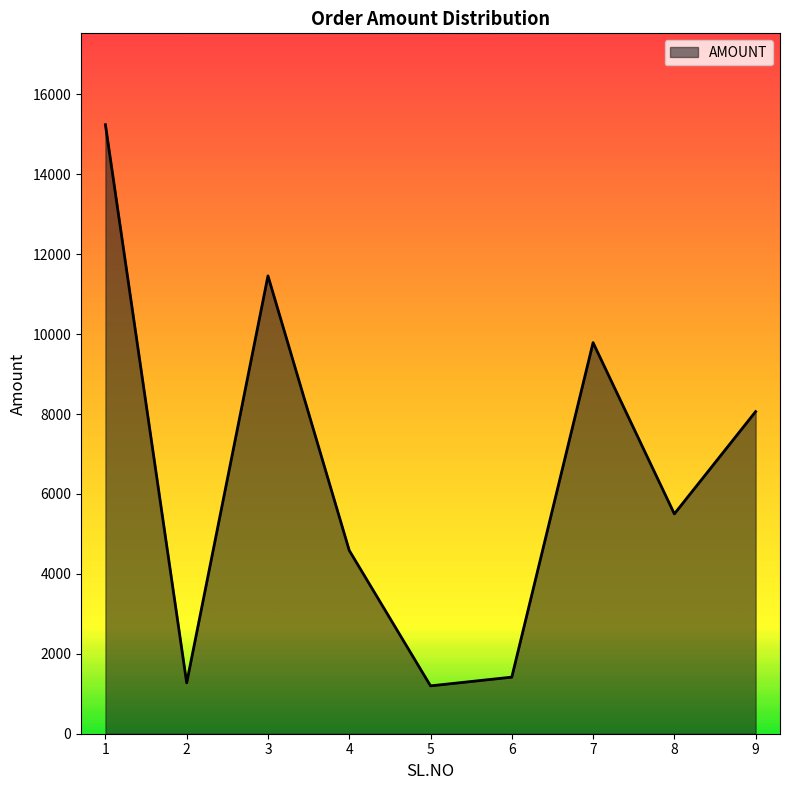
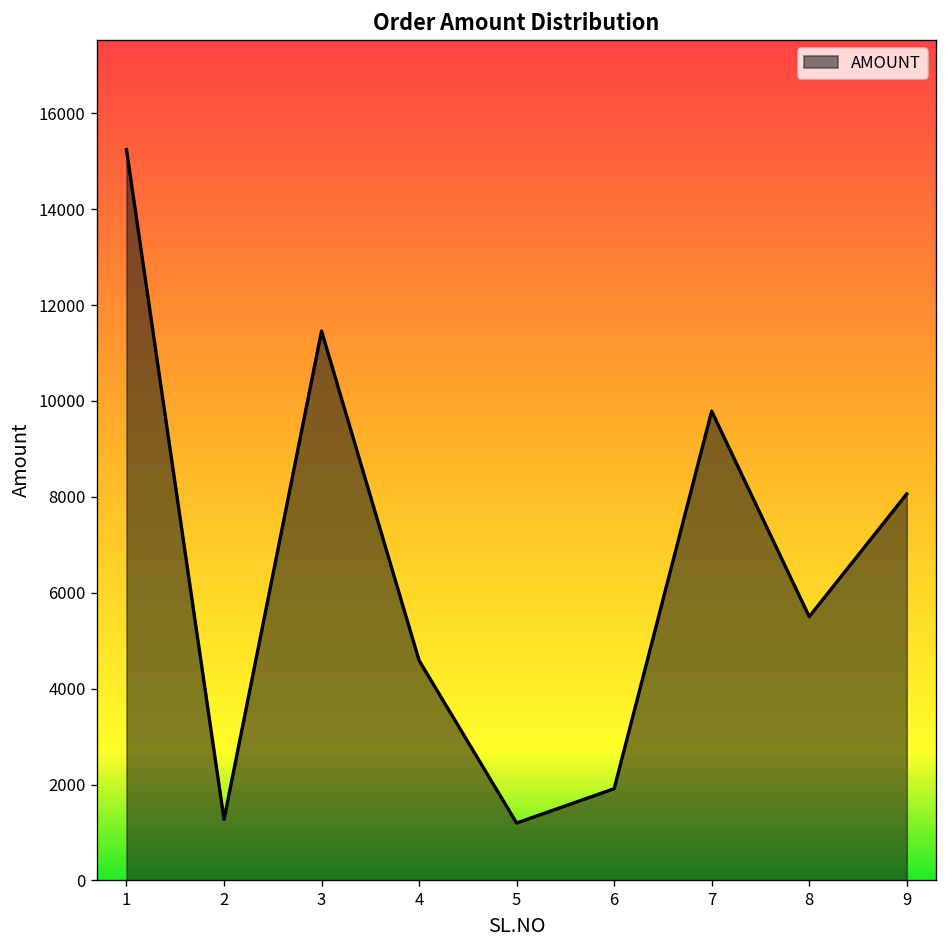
  {
    "1": 15200,
    "2": 1300,
    "3": 11500,
    "4": 4600,
    "5": 1200,
-   "6": 1400,
+   "6": 1900,
    "7": 9800,
    "8": 5500,
    "9": 8100
  }
